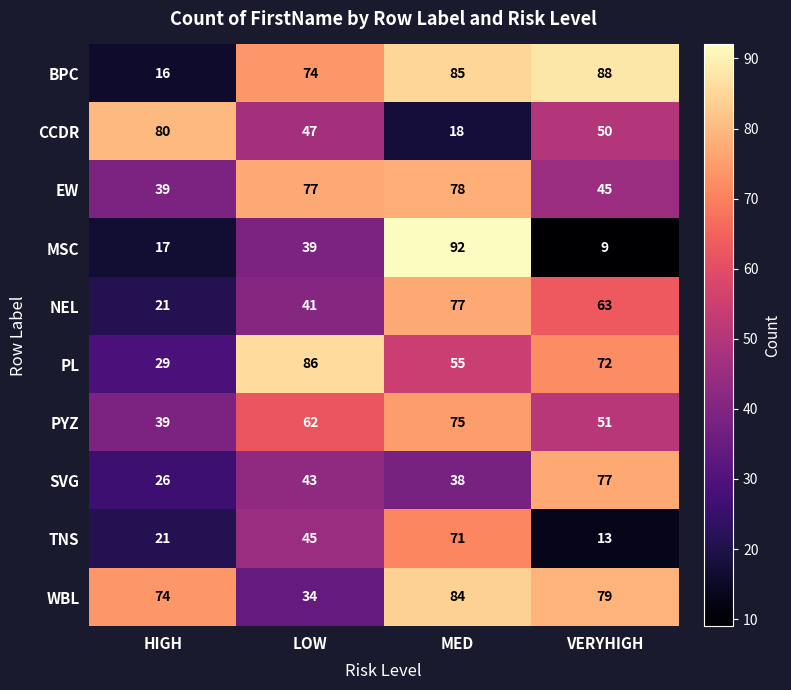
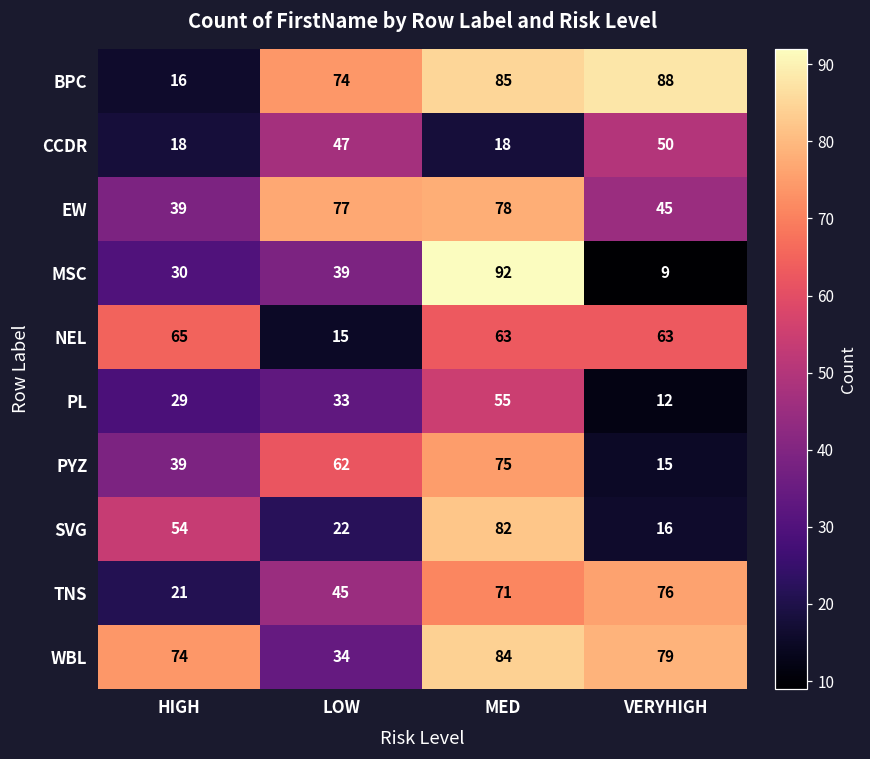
  {
    "BPC": {
      "HIGH": 16,
      "LOW": 74,
      "MED": 85,
      "VERYHIGH": 88
    },
    "CCDR": {
-     "HIGH": 80,
+     "HIGH": 18,
      "LOW": 47,
      "MED": 18,
      "VERYHIGH": 50
    },
    "EW": {
      "HIGH": 39,
      "LOW": 77,
      "MED": 78,
      "VERYHIGH": 45
    },
    "MSC": {
-     "HIGH": 17,
+     "HIGH": 30,
      "LOW": 39,
      "MED": 92,
      "VERYHIGH": 9
    },
    "NEL": {
-     "HIGH": 21,
-     "LOW": 41,
-     "MED": 77,
+     "HIGH": 65,
+     "LOW": 15,
+     "MED": 63,
      "VERYHIGH": 63
    },
    "PL": {
      "HIGH": 29,
-     "LOW": 86,
+     "LOW": 33,
      "MED": 55,
-     "VERYHIGH": 72
+     "VERYHIGH": 12
    },
    "PYZ": {
      "HIGH": 39,
      "LOW": 62,
      "MED": 75,
-     "VERYHIGH": 51
+     "VERYHIGH": 15
    },
    "SVG": {
-     "HIGH": 26,
-     "LOW": 43,
-     "MED": 38,
-     "VERYHIGH": 77
+     "HIGH": 54,
+     "LOW": 22,
+     "MED": 82,
+     "VERYHIGH": 16
    },
    "TNS": {
      "HIGH": 21,
      "LOW": 45,
      "MED": 71,
-     "VERYHIGH": 13
+     "VERYHIGH": 76
    },
    "WBL": {
      "HIGH": 74,
      "LOW": 34,
      "MED": 84,
      "VERYHIGH": 79
    }
  }
